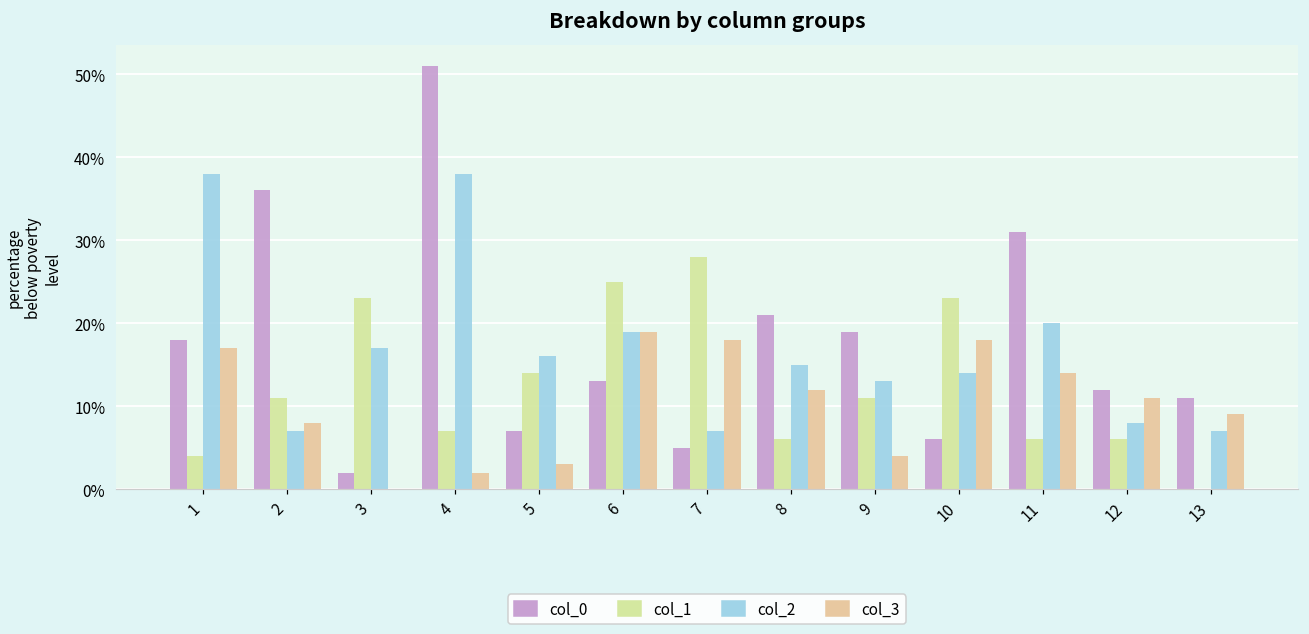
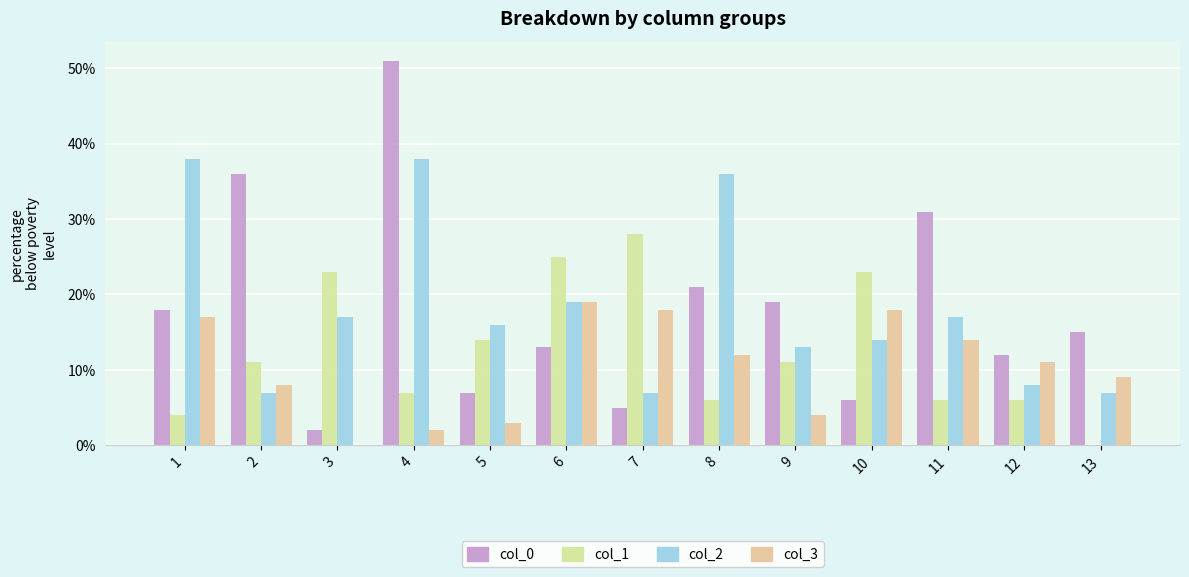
  {
    "col_0": {
      "1": "18%",
      "2": "36%",
      "3": "2%",
      "4": "51%",
      "5": "7%",
      "6": "13%",
      "7": "5%",
      "8": "21%",
      "9": "19%",
      "10": "6%",
      "11": "31%",
      "12": "12%",
-     "13": "11%"
+     "13": "15%"
    },
    "col_2": {
      "1": "38%",
      "2": "7%",
      "3": "17%",
      "4": "38%",
      "5": "16%",
      "6": "19%",
      "7": "7%",
-     "8": "15%",
+     "8": "36%",
      "9": "13%",
      "10": "14%",
-     "11": "20%",
+     "11": "17%",
      "12": "8%",
      "13": "7%"
    }
  }
